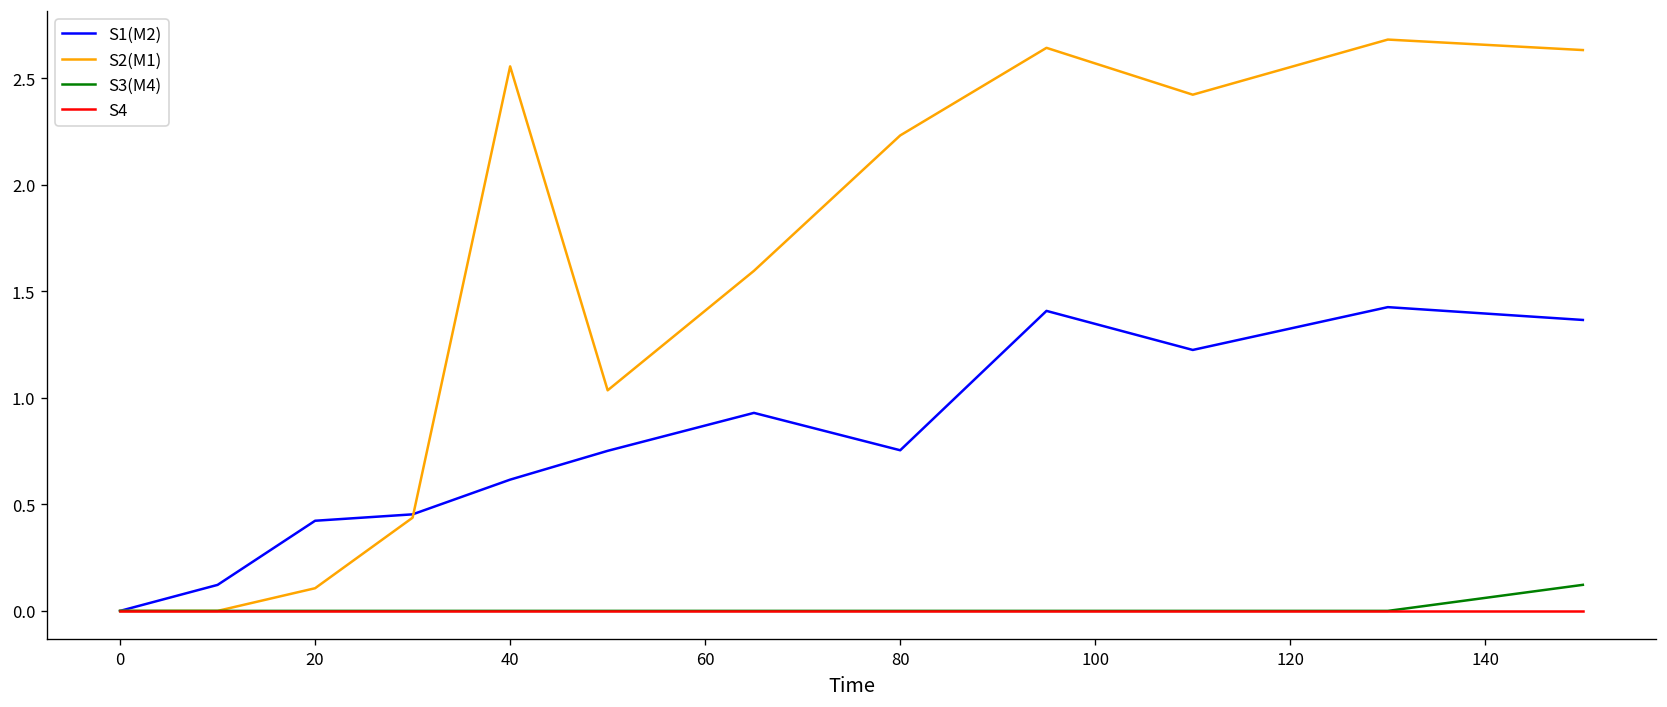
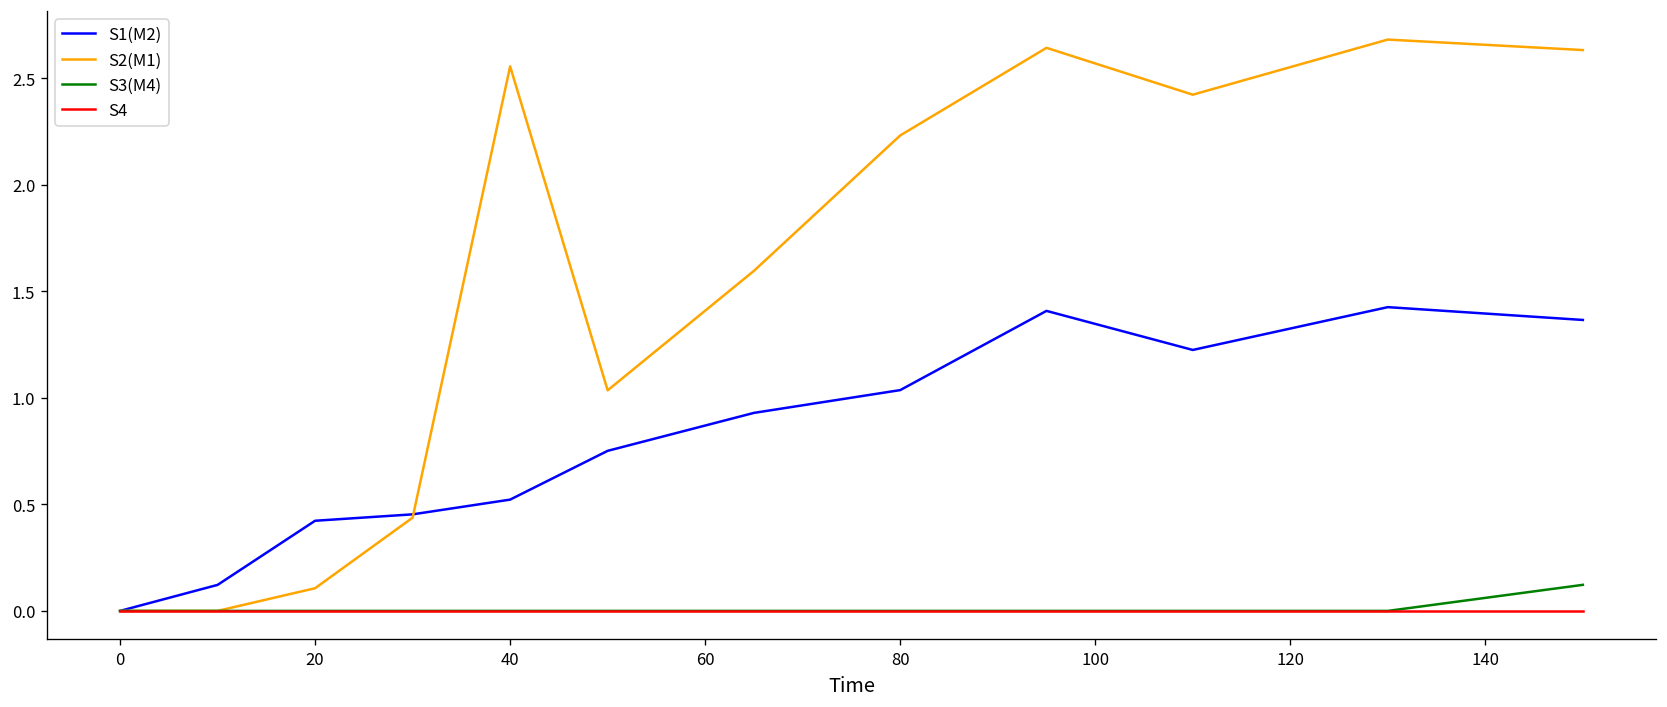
  {
    "S1(M2)": {
      "20": 0.42,
-     "40": 0.62,
-     "80": 0.75
+     "40": 0.52,
+     "80": 1.04
    },
    "S2(M1)": {
      "20": 0.11,
      "40": 2.56,
      "80": 2.23
    }
  }
